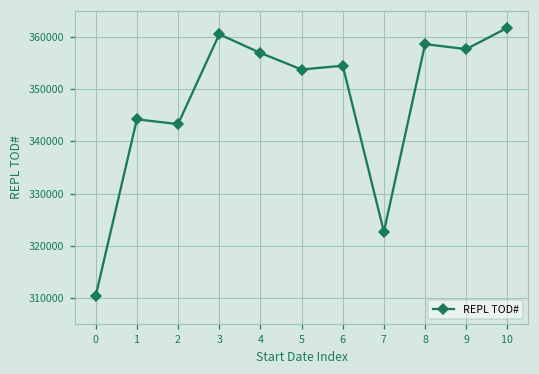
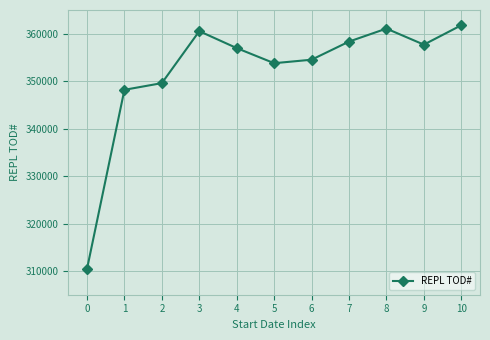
  {
    "0": 310000,
-   "1": 344000,
-   "2": 343000,
+   "1": 348000,
+   "2": 350000,
    "3": 361000,
    "4": 357000,
    "5": 354000,
    "6": 355000,
-   "7": 323000,
-   "8": 359000,
+   "7": 358000,
+   "8": 361000,
    "9": 358000,
    "10": 362000
  }
